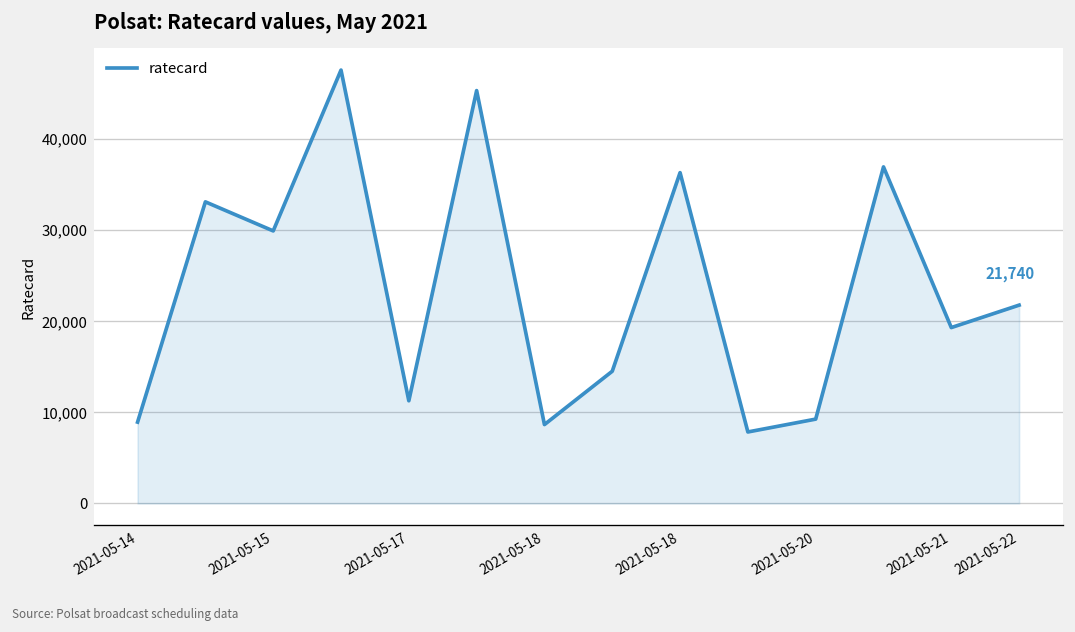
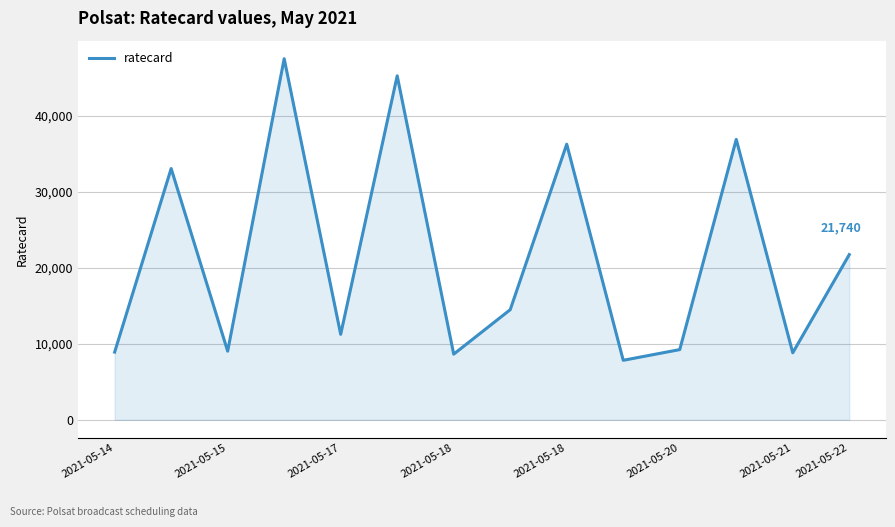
  {
    "2021-05-14": "9,000",
-   "2021-05-15": "30,000",
+   "2021-05-15": "9,000",
    "2021-05-17": "11,000",
    "2021-05-20": "9,000",
-   "2021-05-21": "19,000"
+   "2021-05-21": "9,000"
  }
